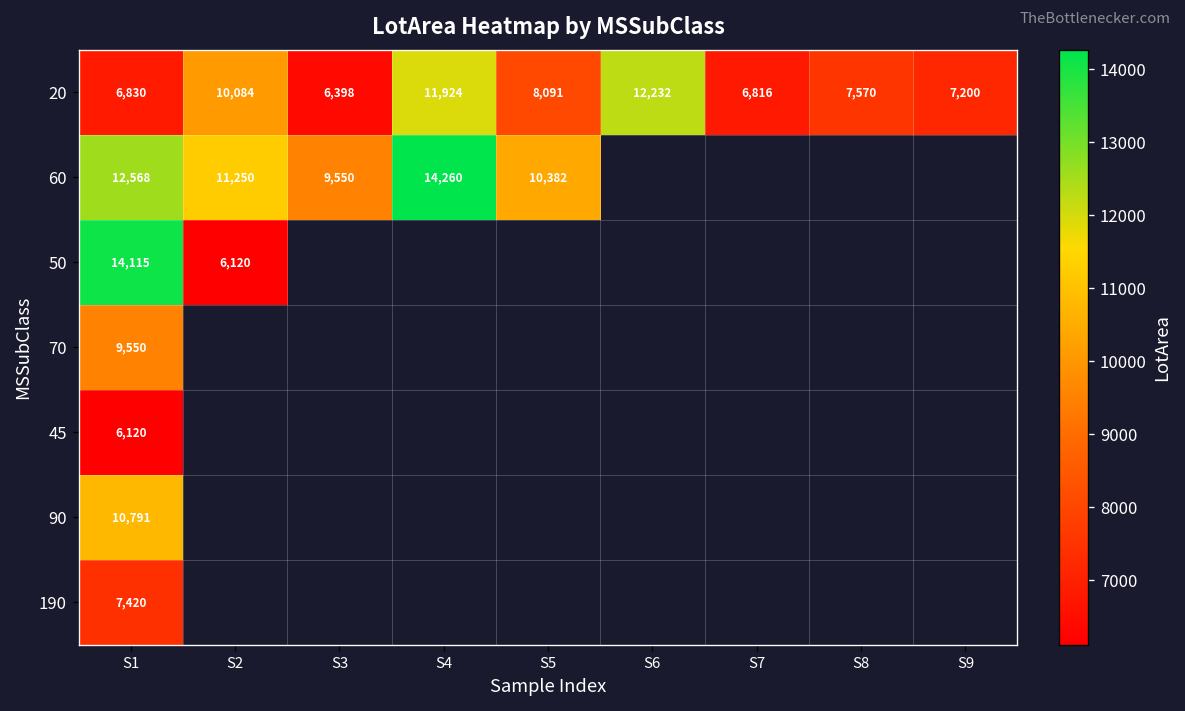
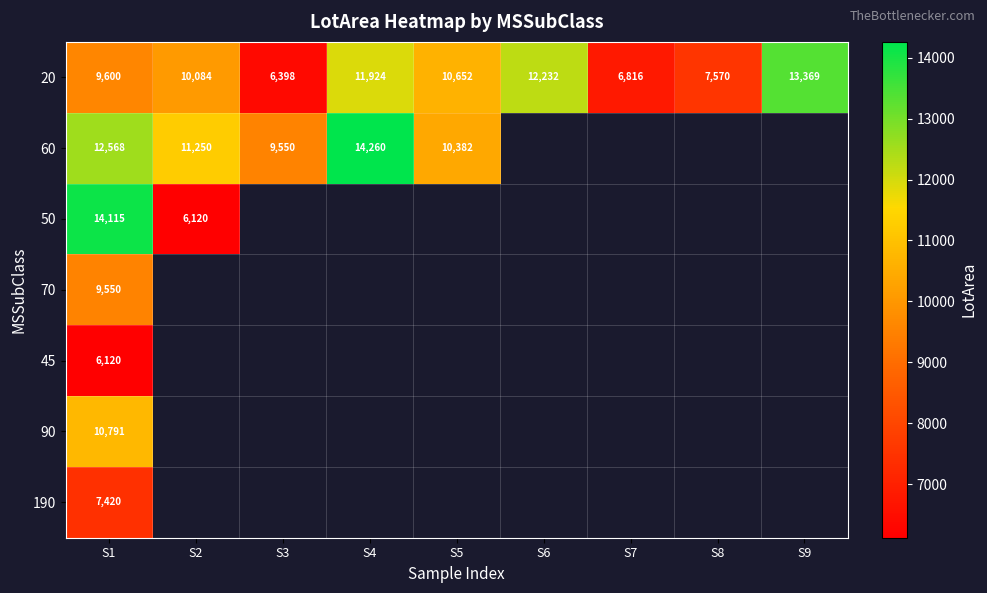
  {
    "20": {
-     "S1": "6,830",
+     "S1": "9,600",
      "S2": "10,084",
      "S3": "6,398",
      "S4": "11,924",
-     "S5": "8,091",
+     "S5": "10,652",
      "S6": "12,232",
      "S7": "6,816",
      "S8": "7,570",
-     "S9": "7,200"
+     "S9": "13,369"
    },
    "60": {
      "S1": "12,568",
      "S2": "11,250",
      "S3": "9,550",
      "S4": "14,260",
      "S5": "10,382"
    },
    "50": {
      "S1": "14,115",
      "S2": "6,120"
    },
    "70": {
      "S1": "9,550"
    },
    "45": {
      "S1": "6,120"
    },
    "90": {
      "S1": "10,791"
    },
    "190": {
      "S1": "7,420"
    }
  }
